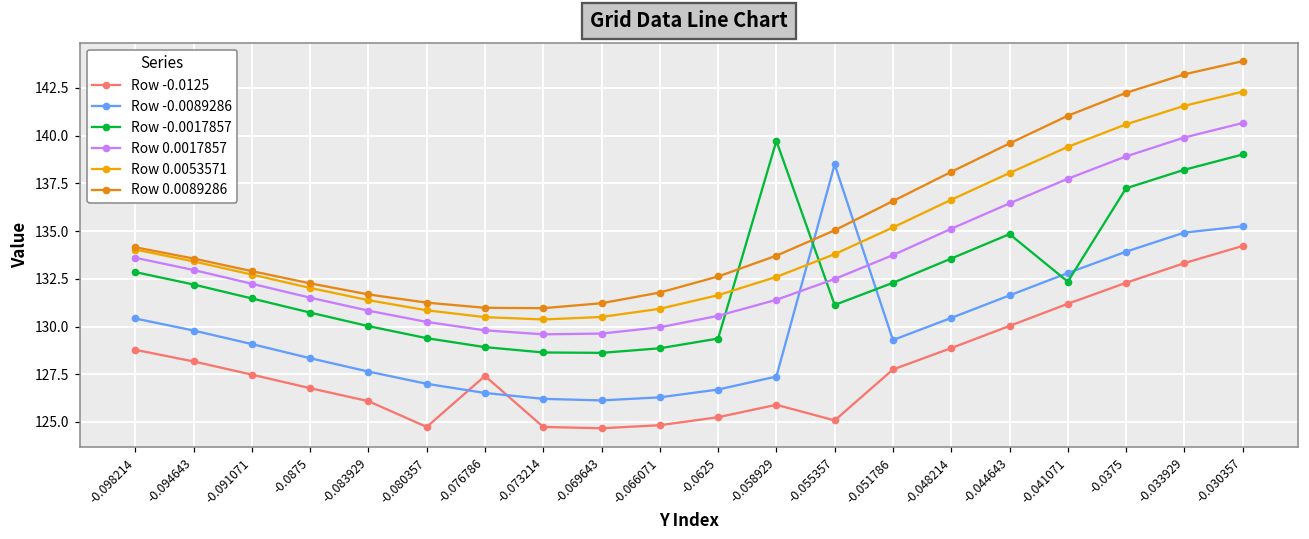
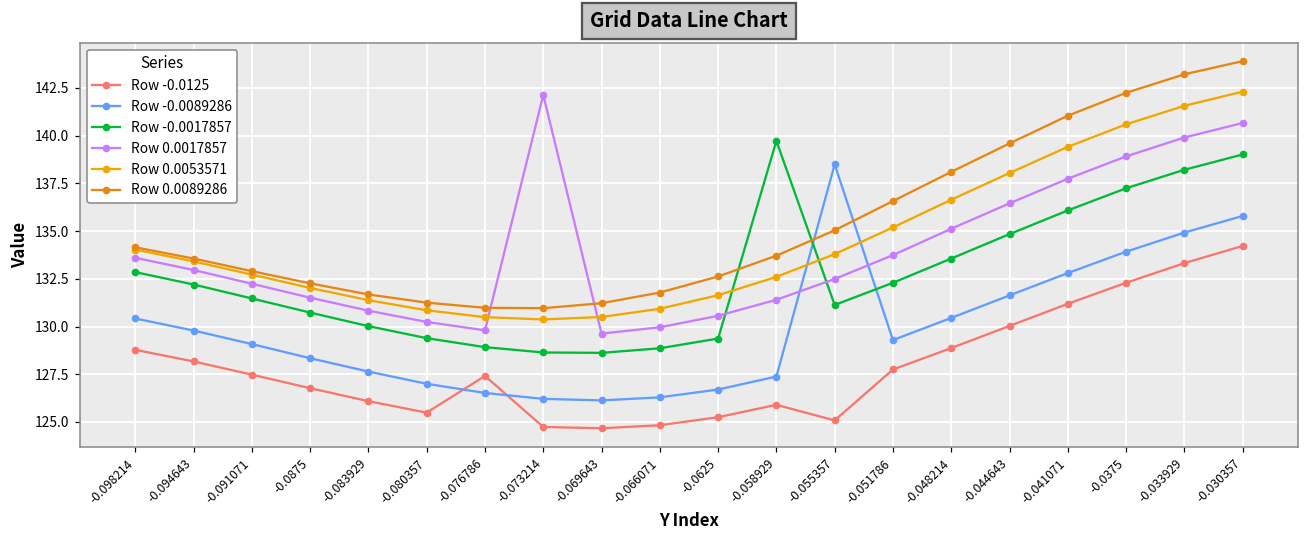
  {
    "Row -0.0125": {
      "-0.098214": 128.8,
      "-0.094643": 128.2,
      "-0.091071": 127.5,
      "-0.0875": 126.8,
      "-0.083929": 126.1,
-     "-0.080357": 124.7,
+     "-0.080357": 125.5,
      "-0.076786": 127.4,
      "-0.073214": 124.7,
      "-0.069643": 124.7,
      "-0.066071": 124.8,
      "-0.0625": 125.3,
      "-0.058929": 125.9,
      "-0.055357": 125.1,
      "-0.051786": 127.8,
      "-0.048214": 128.9,
      "-0.044643": 130.0,
      "-0.041071": 131.2,
      "-0.0375": 132.3,
      "-0.033929": 133.3,
      "-0.030357": 134.2
    },
    "Row -0.0089286": {
      "-0.098214": 130.4,
      "-0.094643": 129.8,
      "-0.091071": 129.1,
      "-0.0875": 128.3,
      "-0.083929": 127.6,
      "-0.080357": 127.0,
      "-0.076786": 126.5,
      "-0.073214": 126.2,
      "-0.069643": 126.1,
      "-0.066071": 126.3,
      "-0.0625": 126.7,
      "-0.058929": 127.4,
      "-0.055357": 138.5,
      "-0.051786": 129.3,
      "-0.048214": 130.5,
      "-0.044643": 131.6,
      "-0.041071": 132.8,
      "-0.0375": 133.9,
      "-0.033929": 134.9,
-     "-0.030357": 135.3
+     "-0.030357": 135.8
    },
    "Row -0.0017857": {
      "-0.098214": 132.9,
      "-0.094643": 132.2,
      "-0.091071": 131.5,
      "-0.0875": 130.7,
      "-0.083929": 130.0,
      "-0.080357": 129.4,
      "-0.076786": 128.9,
      "-0.073214": 128.6,
      "-0.069643": 128.6,
      "-0.066071": 128.9,
      "-0.0625": 129.4,
      "-0.058929": 139.7,
      "-0.055357": 131.1,
      "-0.051786": 132.3,
      "-0.048214": 133.6,
      "-0.044643": 134.8,
-     "-0.041071": 132.4,
+     "-0.041071": 136.1,
      "-0.0375": 137.2,
      "-0.033929": 138.2,
      "-0.030357": 139.0
    },
    "Row 0.0017857": {
      "-0.098214": 133.6,
      "-0.094643": 133.0,
      "-0.091071": 132.2,
      "-0.0875": 131.5,
      "-0.083929": 130.8,
      "-0.080357": 130.2,
      "-0.076786": 129.8,
-     "-0.073214": 129.6,
+     "-0.073214": 142.1,
      "-0.069643": 129.6,
      "-0.066071": 130.0,
      "-0.0625": 130.6,
      "-0.058929": 131.4,
      "-0.055357": 132.5,
      "-0.051786": 133.7,
      "-0.048214": 135.1,
      "-0.044643": 136.5,
      "-0.041071": 137.7,
      "-0.0375": 138.9,
      "-0.033929": 139.9,
      "-0.030357": 140.7
    }
  }
